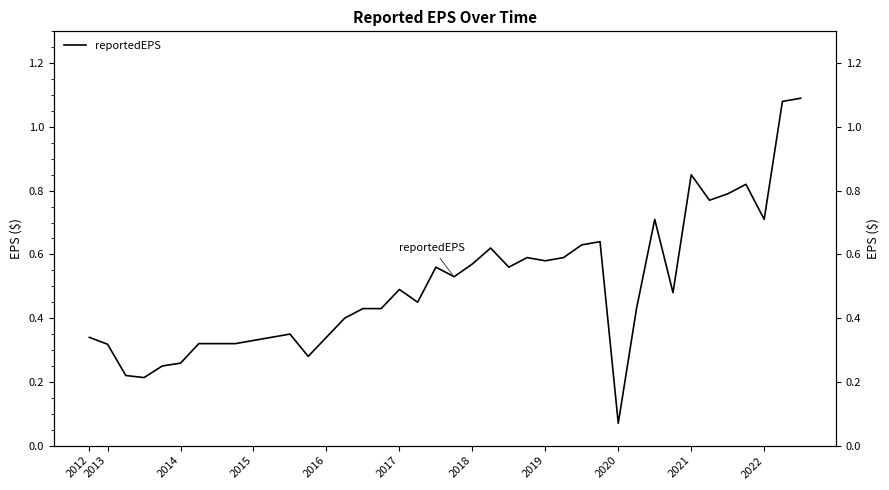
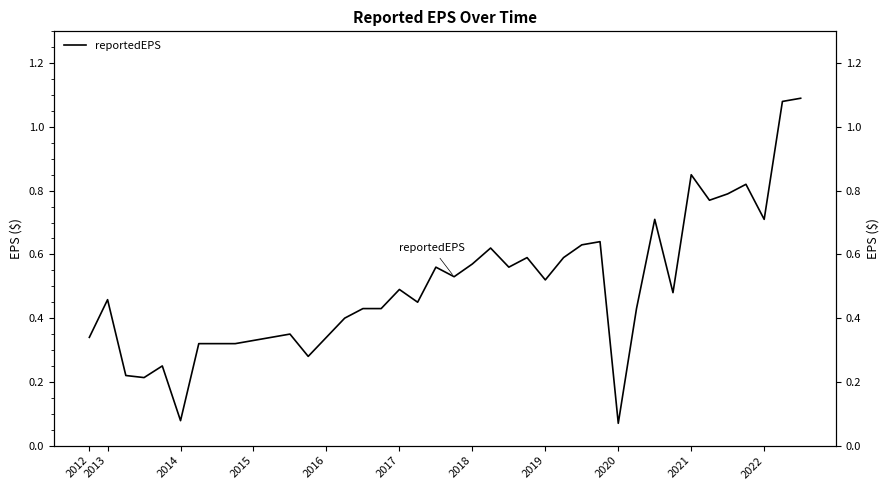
  {
    "2012": 0.34,
-   "2013": 0.32,
-   "2014": 0.26,
+   "2013": 0.46,
+   "2014": 0.08,
    "2015": 0.33,
    "2016": 0.34,
    "2017": 0.49,
    "2018": 0.57,
-   "2019": 0.58,
+   "2019": 0.52,
    "2020": 0.07,
    "2021": 0.85,
    "2022": 0.71
  }
